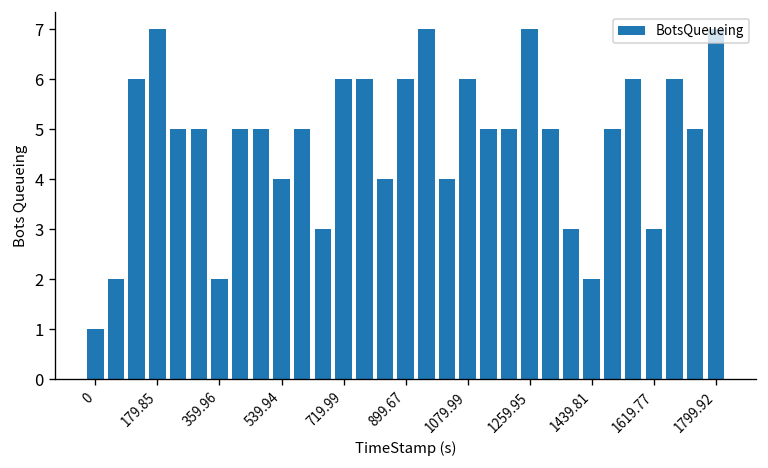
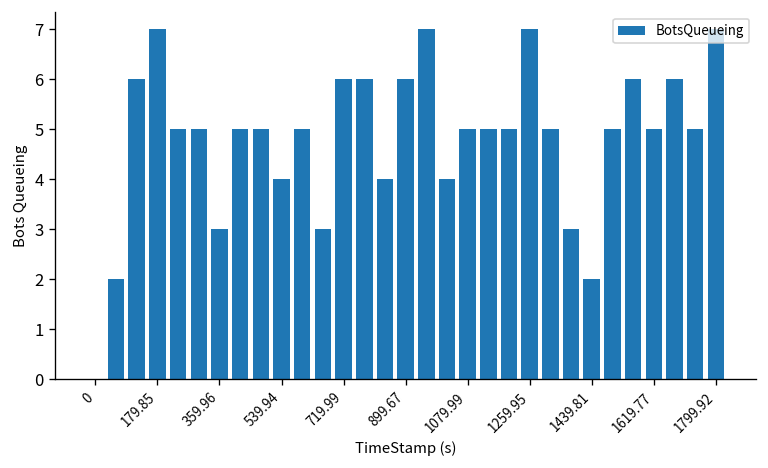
  {
-   "0": 1,
+   "0": 0,
    "179.85": 7,
-   "359.96": 2,
+   "359.96": 3,
    "539.94": 4,
    "719.99": 6,
    "899.67": 6,
-   "1079.99": 6,
+   "1079.99": 5,
    "1259.95": 7,
    "1439.81": 2,
-   "1619.77": 3
+   "1619.77": 5
  }
